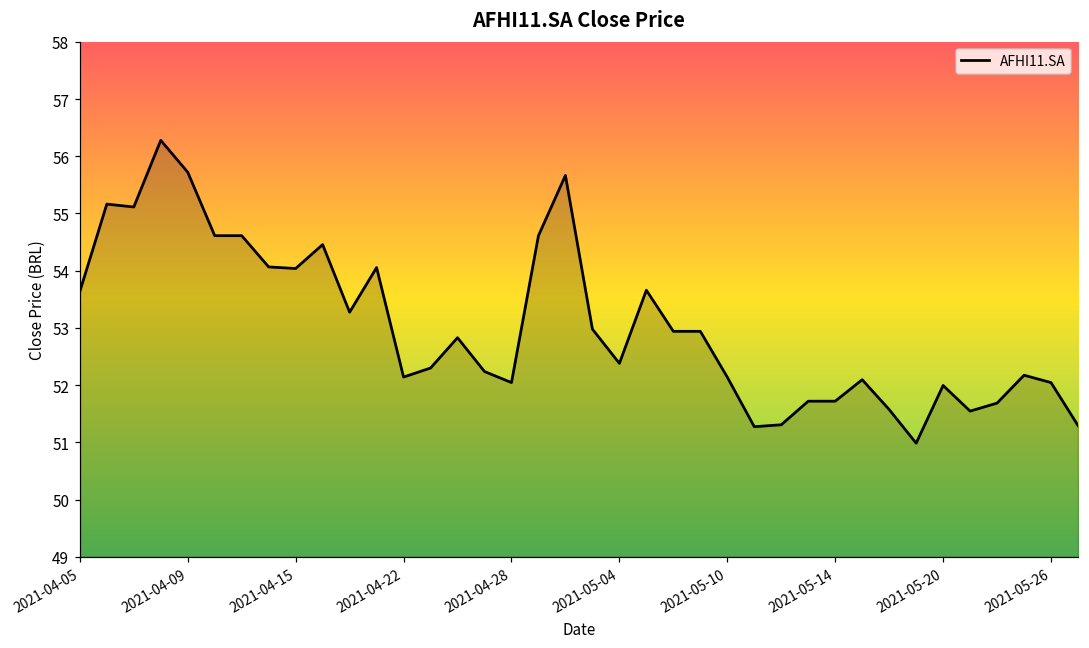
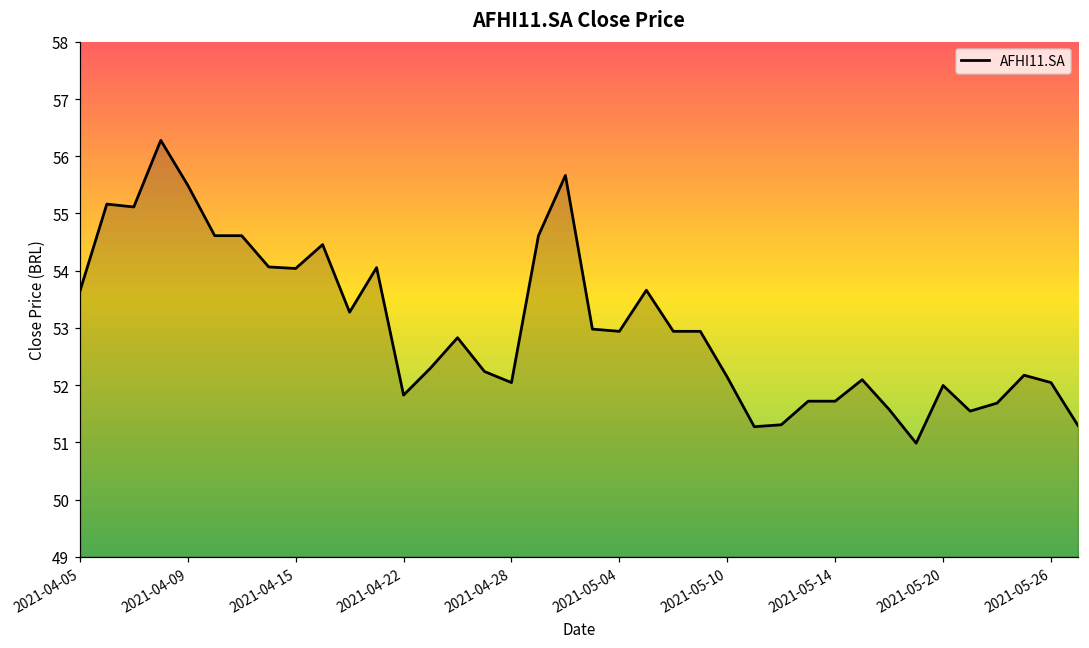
  {
    "2021-04-05": 53.6,
-   "2021-04-09": 55.7,
+   "2021-04-09": 55.5,
    "2021-04-15": 54.0,
-   "2021-04-22": 52.1,
+   "2021-04-22": 51.8,
    "2021-04-28": 52.0,
-   "2021-05-04": 52.4,
+   "2021-05-04": 52.9,
    "2021-05-10": 52.1,
    "2021-05-14": 51.7,
    "2021-05-20": 52.0,
    "2021-05-26": 52.0
  }
